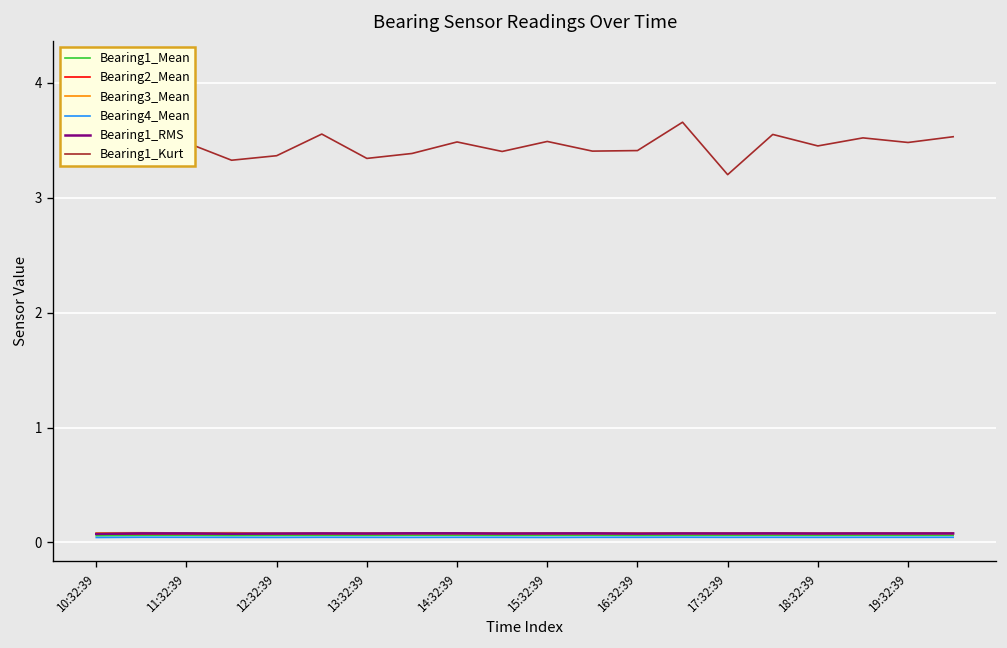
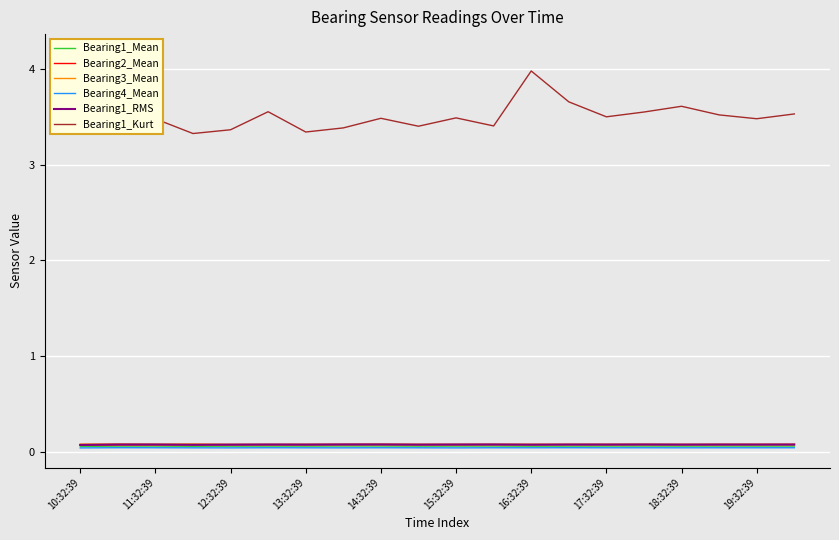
  {
    "Bearing1_Kurt": {
      "12:32:39": 3.4,
      "13:32:39": 3.3,
      "14:32:39": 3.5,
      "15:32:39": 3.5,
-     "16:32:39": 3.4,
-     "17:32:39": 3.2,
-     "18:32:39": 3.5,
+     "16:32:39": 4.0,
+     "17:32:39": 3.5,
+     "18:32:39": 3.6,
      "19:32:39": 3.5
    }
  }
